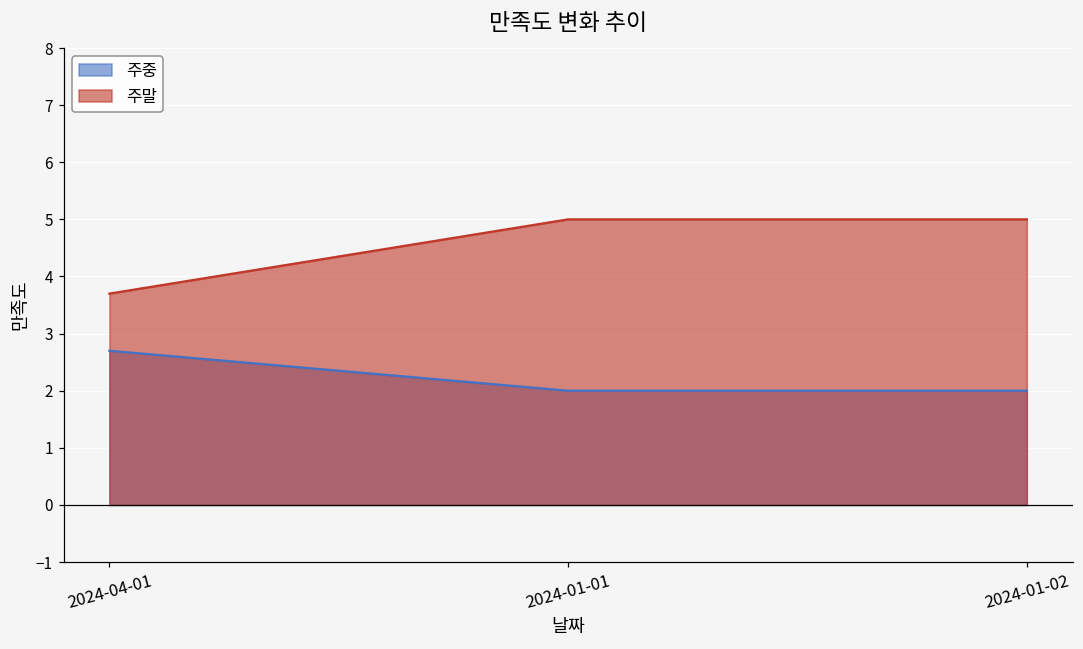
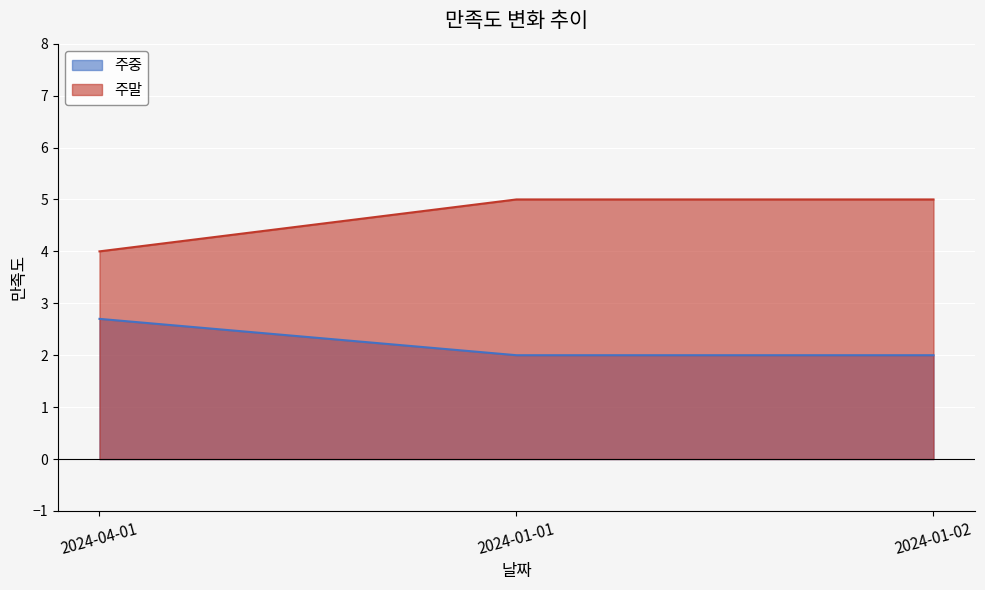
  {
    "주중": {
      "2024-04-01": 2.7,
      "2024-01-01": 2.0,
      "2024-01-02": 2.0
    },
    "주말": {
-     "2024-04-01": 3.7,
+     "2024-04-01": 4.0,
      "2024-01-01": 5.0,
      "2024-01-02": 5.0
    }
  }
